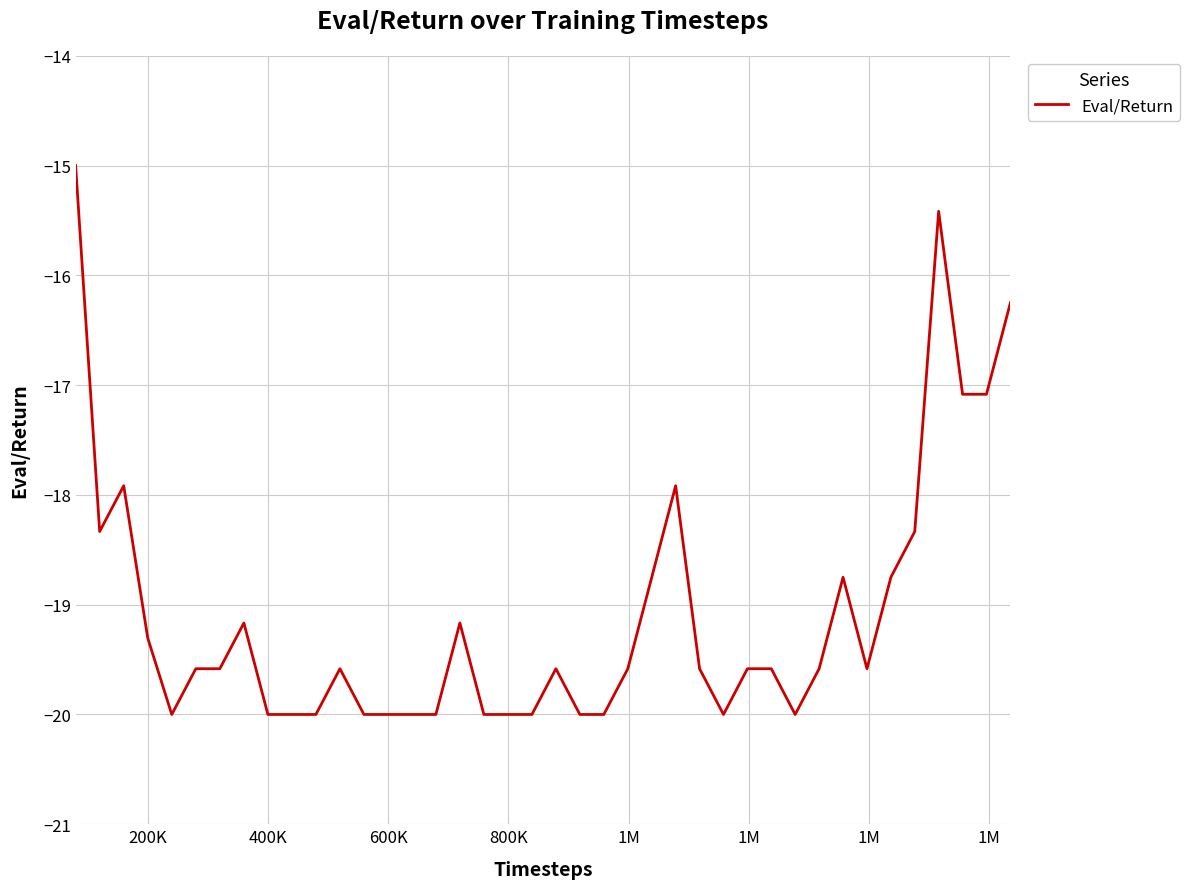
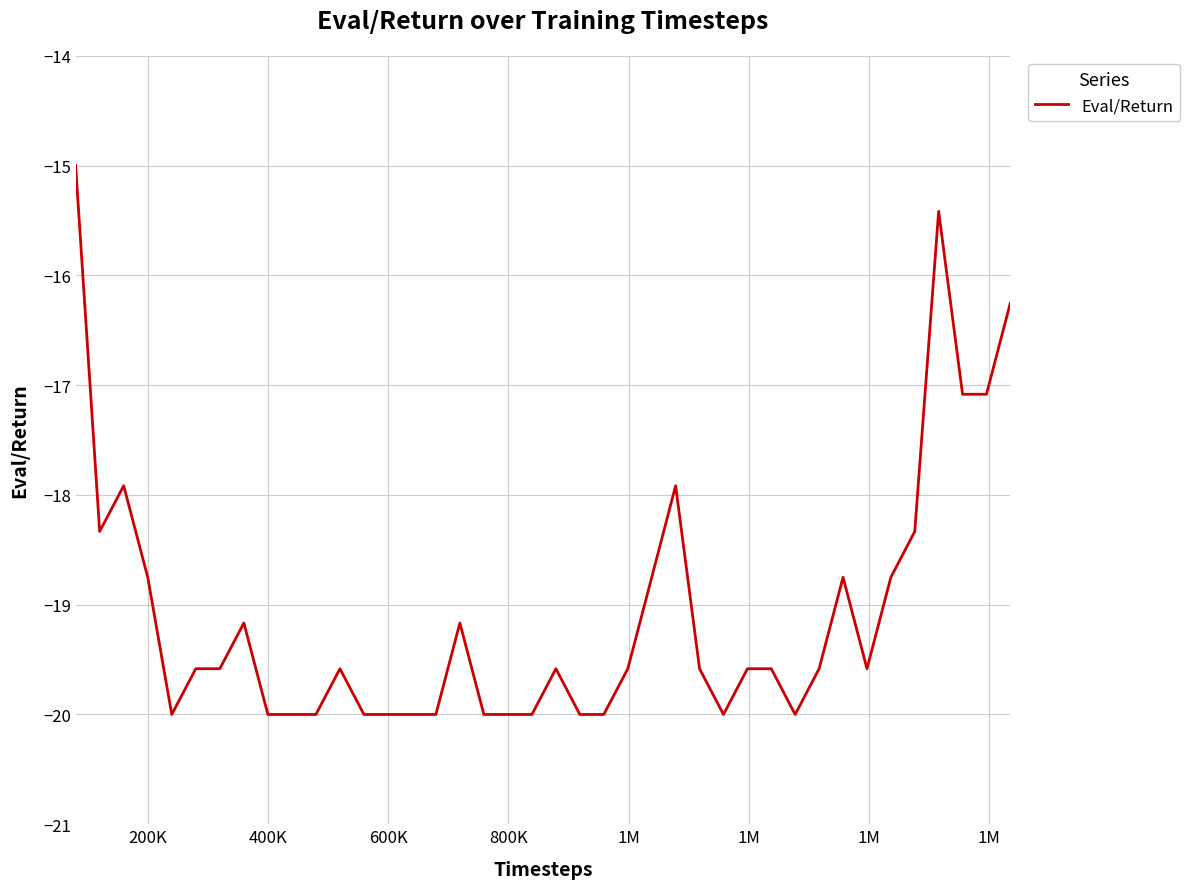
  {
-   "200K": -19.30,
+   "200K": -18.75,
    "400K": -20.00,
    "600K": -20.00
  }
